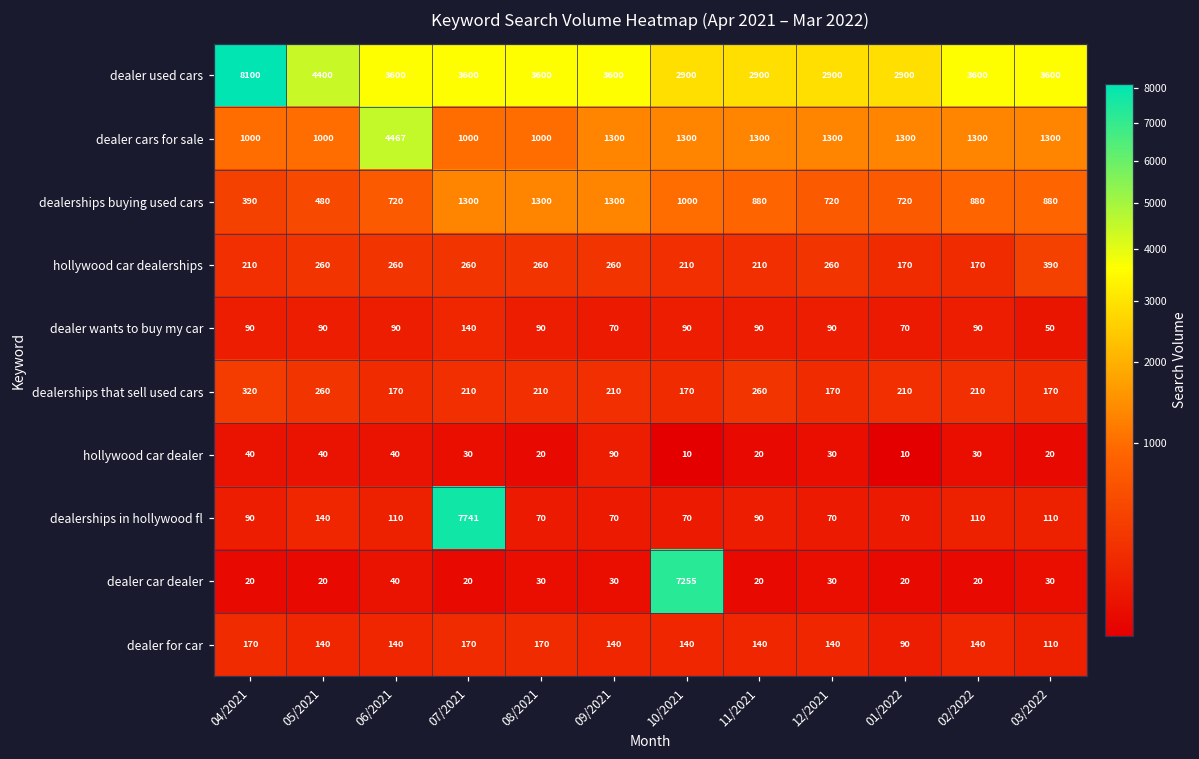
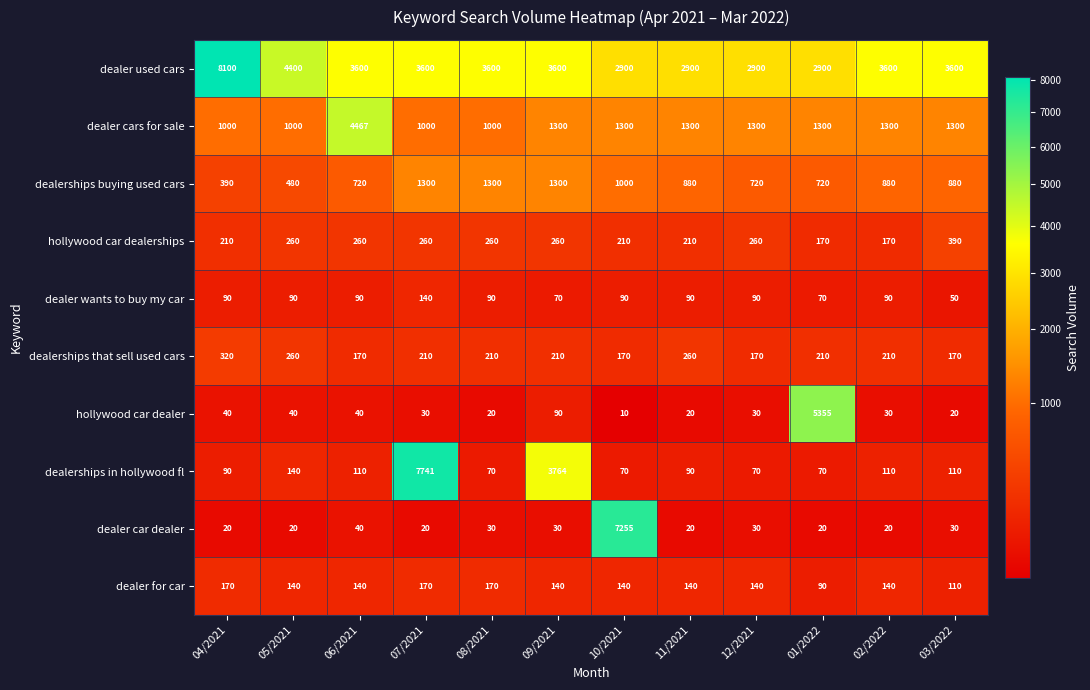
  {
    "dealer used cars": {
      "04/2021": 8100,
      "05/2021": 4400,
      "06/2021": 3600,
      "07/2021": 3600,
      "08/2021": 3600,
      "09/2021": 3600,
      "10/2021": 2900,
      "11/2021": 2900,
      "12/2021": 2900,
      "01/2022": 2900,
      "02/2022": 3600,
      "03/2022": 3600
    },
    "dealer cars for sale": {
      "04/2021": 1000,
      "05/2021": 1000,
      "06/2021": 4467,
      "07/2021": 1000,
      "08/2021": 1000,
      "09/2021": 1300,
      "10/2021": 1300,
      "11/2021": 1300,
      "12/2021": 1300,
      "01/2022": 1300,
      "02/2022": 1300,
      "03/2022": 1300
    },
    "dealerships buying used cars": {
      "04/2021": 390,
      "05/2021": 480,
      "06/2021": 720,
      "07/2021": 1300,
      "08/2021": 1300,
      "09/2021": 1300,
      "10/2021": 1000,
      "11/2021": 880,
      "12/2021": 720,
      "01/2022": 720,
      "02/2022": 880,
      "03/2022": 880
    },
    "hollywood car dealerships": {
      "04/2021": 210,
      "05/2021": 260,
      "06/2021": 260,
      "07/2021": 260,
      "08/2021": 260,
      "09/2021": 260,
      "10/2021": 210,
      "11/2021": 210,
      "12/2021": 260,
      "01/2022": 170,
      "02/2022": 170,
      "03/2022": 390
    },
    "dealer wants to buy my car": {
      "04/2021": 90,
      "05/2021": 90,
      "06/2021": 90,
      "07/2021": 140,
      "08/2021": 90,
      "09/2021": 70,
      "10/2021": 90,
      "11/2021": 90,
      "12/2021": 90,
      "01/2022": 70,
      "02/2022": 90,
      "03/2022": 50
    },
    "dealerships that sell used cars": {
      "04/2021": 320,
      "05/2021": 260,
      "06/2021": 170,
      "07/2021": 210,
      "08/2021": 210,
      "09/2021": 210,
      "10/2021": 170,
      "11/2021": 260,
      "12/2021": 170,
      "01/2022": 210,
      "02/2022": 210,
      "03/2022": 170
    },
    "hollywood car dealer": {
      "04/2021": 40,
      "05/2021": 40,
      "06/2021": 40,
      "07/2021": 30,
      "08/2021": 20,
      "09/2021": 90,
      "10/2021": 10,
      "11/2021": 20,
      "12/2021": 30,
-     "01/2022": 10,
+     "01/2022": 5355,
      "02/2022": 30,
      "03/2022": 20
    },
    "dealerships in hollywood fl": {
      "04/2021": 90,
      "05/2021": 140,
      "06/2021": 110,
      "07/2021": 7741,
      "08/2021": 70,
-     "09/2021": 70,
+     "09/2021": 3764,
      "10/2021": 70,
      "11/2021": 90,
      "12/2021": 70,
      "01/2022": 70,
      "02/2022": 110,
      "03/2022": 110
    },
    "dealer car dealer": {
      "04/2021": 20,
      "05/2021": 20,
      "06/2021": 40,
      "07/2021": 20,
      "08/2021": 30,
      "09/2021": 30,
      "10/2021": 7255,
      "11/2021": 20,
      "12/2021": 30,
      "01/2022": 20,
      "02/2022": 20,
      "03/2022": 30
    },
    "dealer for car": {
      "04/2021": 170,
      "05/2021": 140,
      "06/2021": 140,
      "07/2021": 170,
      "08/2021": 170,
      "09/2021": 140,
      "10/2021": 140,
      "11/2021": 140,
      "12/2021": 140,
      "01/2022": 90,
      "02/2022": 140,
      "03/2022": 110
    }
  }
